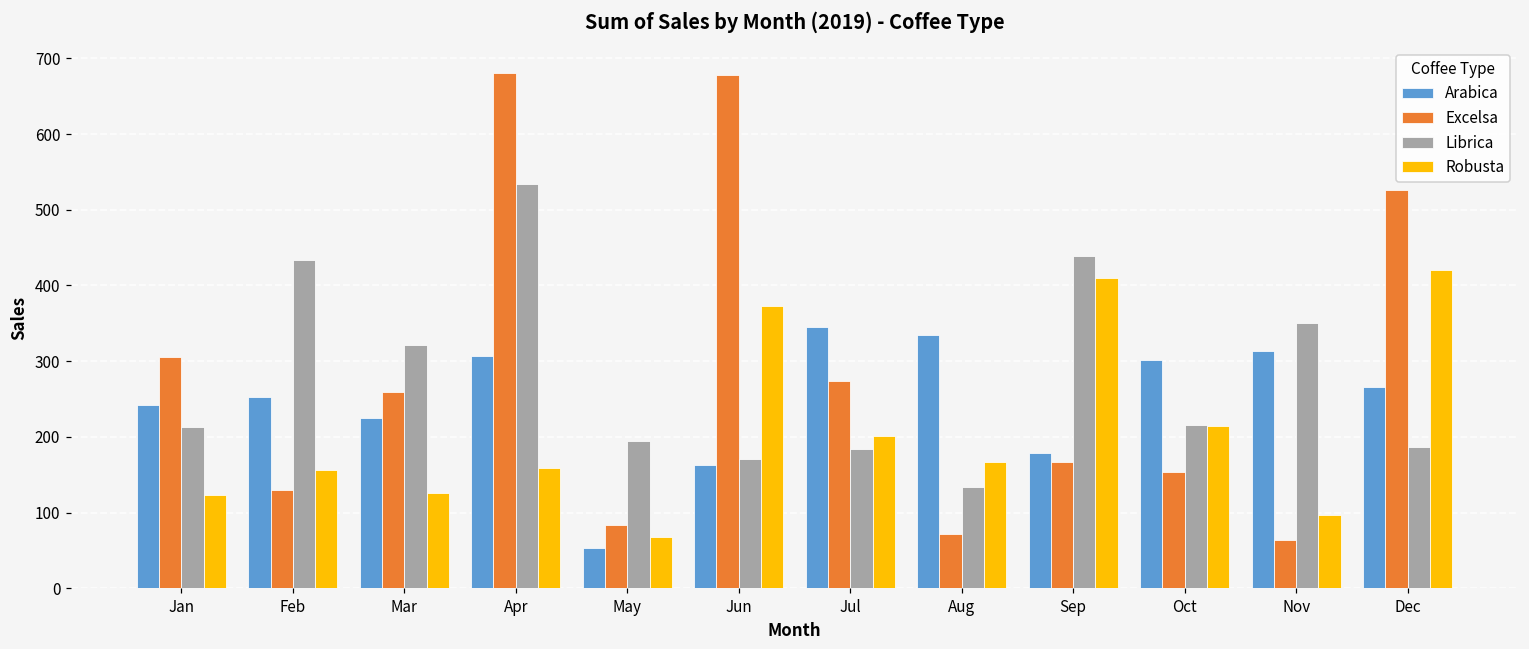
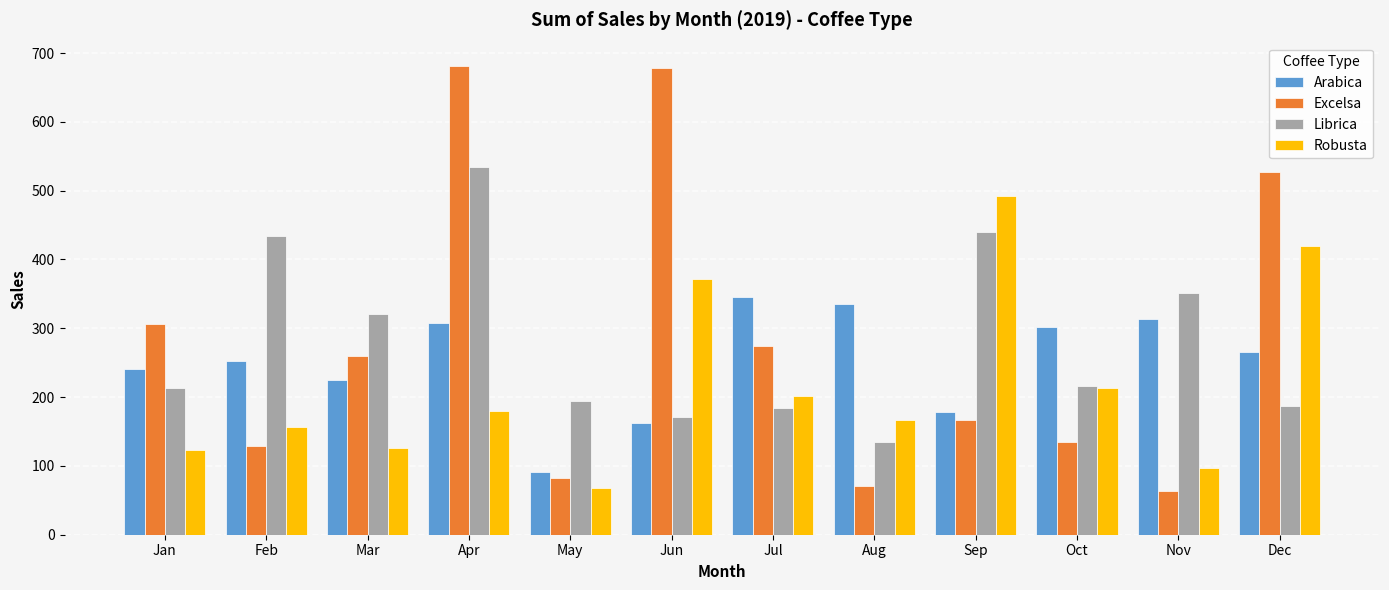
  {
    "Arabica": {
      "Jan": 240,
      "Feb": 250,
      "Mar": 220,
      "Apr": 310,
-     "May": 50,
+     "May": 90,
      "Jun": 160,
      "Jul": 350,
      "Aug": 330,
      "Sep": 180,
      "Oct": 300,
      "Nov": 310,
      "Dec": 270
    },
    "Excelsa": {
      "Jan": 310,
      "Feb": 130,
      "Mar": 260,
      "Apr": 680,
      "May": 80,
      "Jun": 680,
      "Jul": 270,
      "Aug": 70,
      "Sep": 170,
-     "Oct": 150,
+     "Oct": 130,
      "Nov": 60,
      "Dec": 530
    },
    "Librica": {
      "Jan": 210,
      "Feb": 430,
      "Mar": 320,
      "Apr": 530,
      "May": 190,
      "Jun": 170,
      "Jul": 180,
      "Aug": 130,
      "Sep": 440,
      "Oct": 220,
      "Nov": 350,
      "Dec": 190
    },
    "Robusta": {
      "Jan": 120,
      "Feb": 160,
      "Mar": 130,
-     "Apr": 160,
+     "Apr": 180,
      "May": 70,
      "Jun": 370,
      "Jul": 200,
      "Aug": 170,
-     "Sep": 410,
+     "Sep": 490,
      "Oct": 210,
      "Nov": 100,
      "Dec": 420
    }
  }
